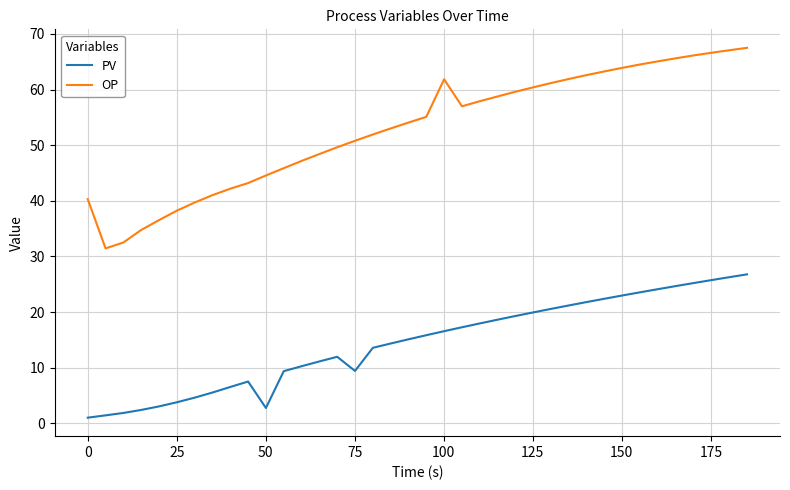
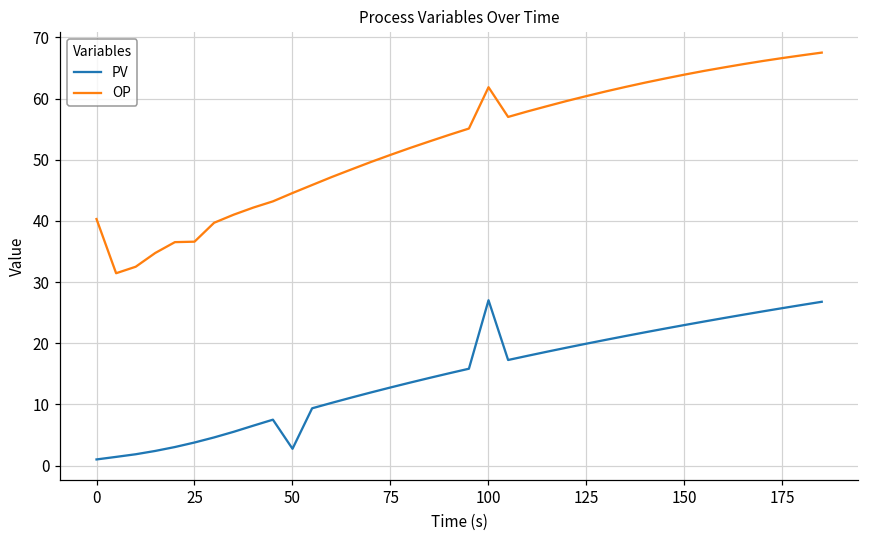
  {
    "PV": {
      "0": 1,
      "25": 4,
      "50": 3,
-     "75": 9,
-     "100": 17
+     "75": 13,
+     "100": 27
    },
    "OP": {
      "0": 40,
-     "25": 38,
+     "25": 37,
      "50": 45,
      "75": 51,
      "100": 62
    }
  }
